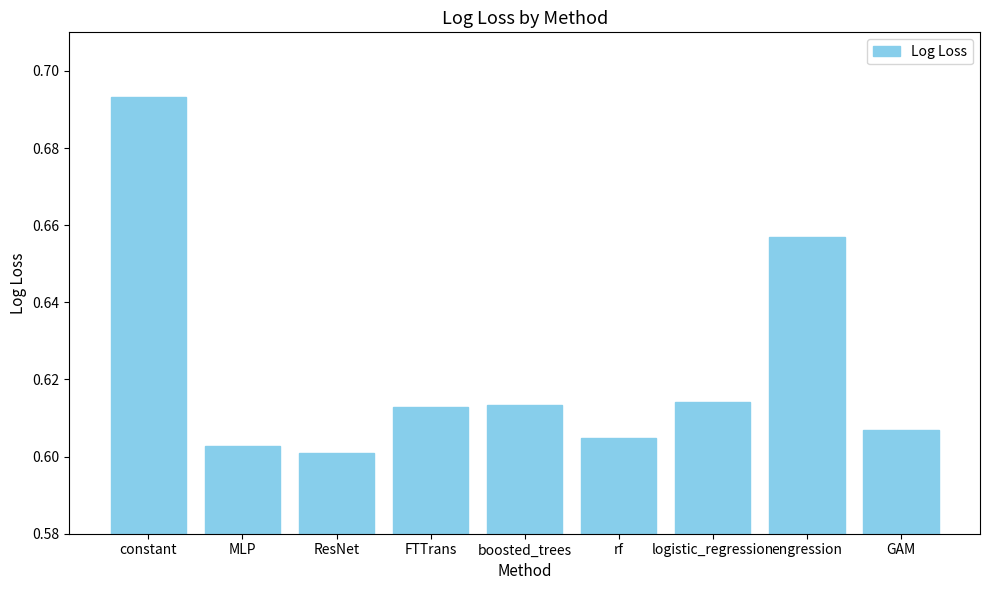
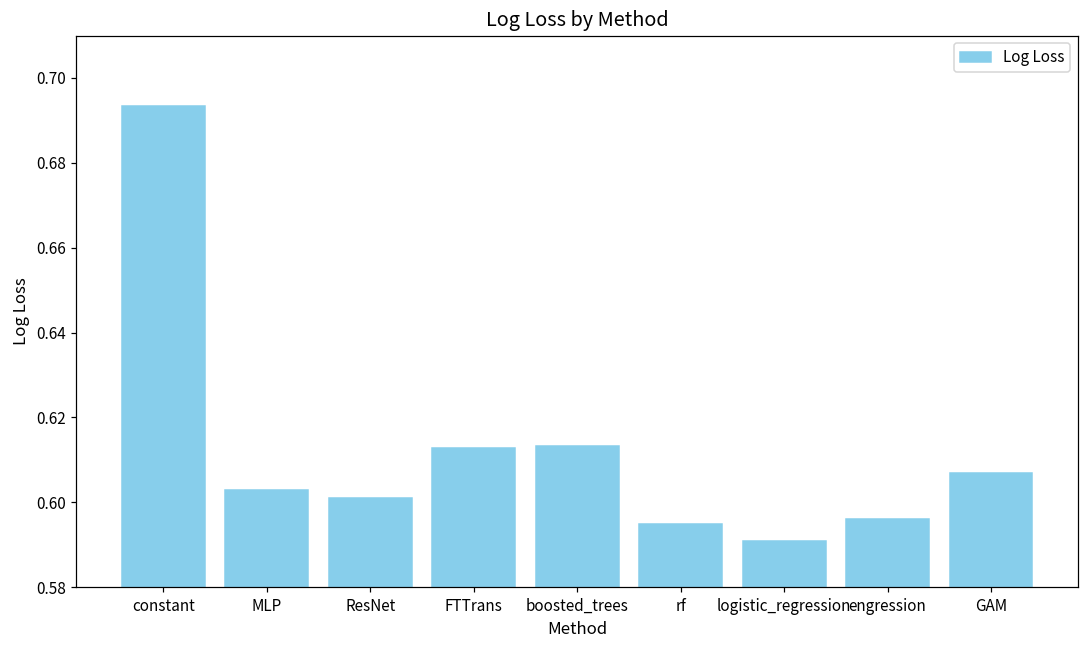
  {
    "constant": 0.693,
    "MLP": 0.603,
    "ResNet": 0.601,
    "FTTrans": 0.613,
    "boosted_trees": 0.613,
-   "rf": 0.605,
-   "logistic_regression": 0.614,
-   "engression": 0.657,
+   "rf": 0.595,
+   "logistic_regression": 0.591,
+   "engression": 0.596,
    "GAM": 0.607
  }
